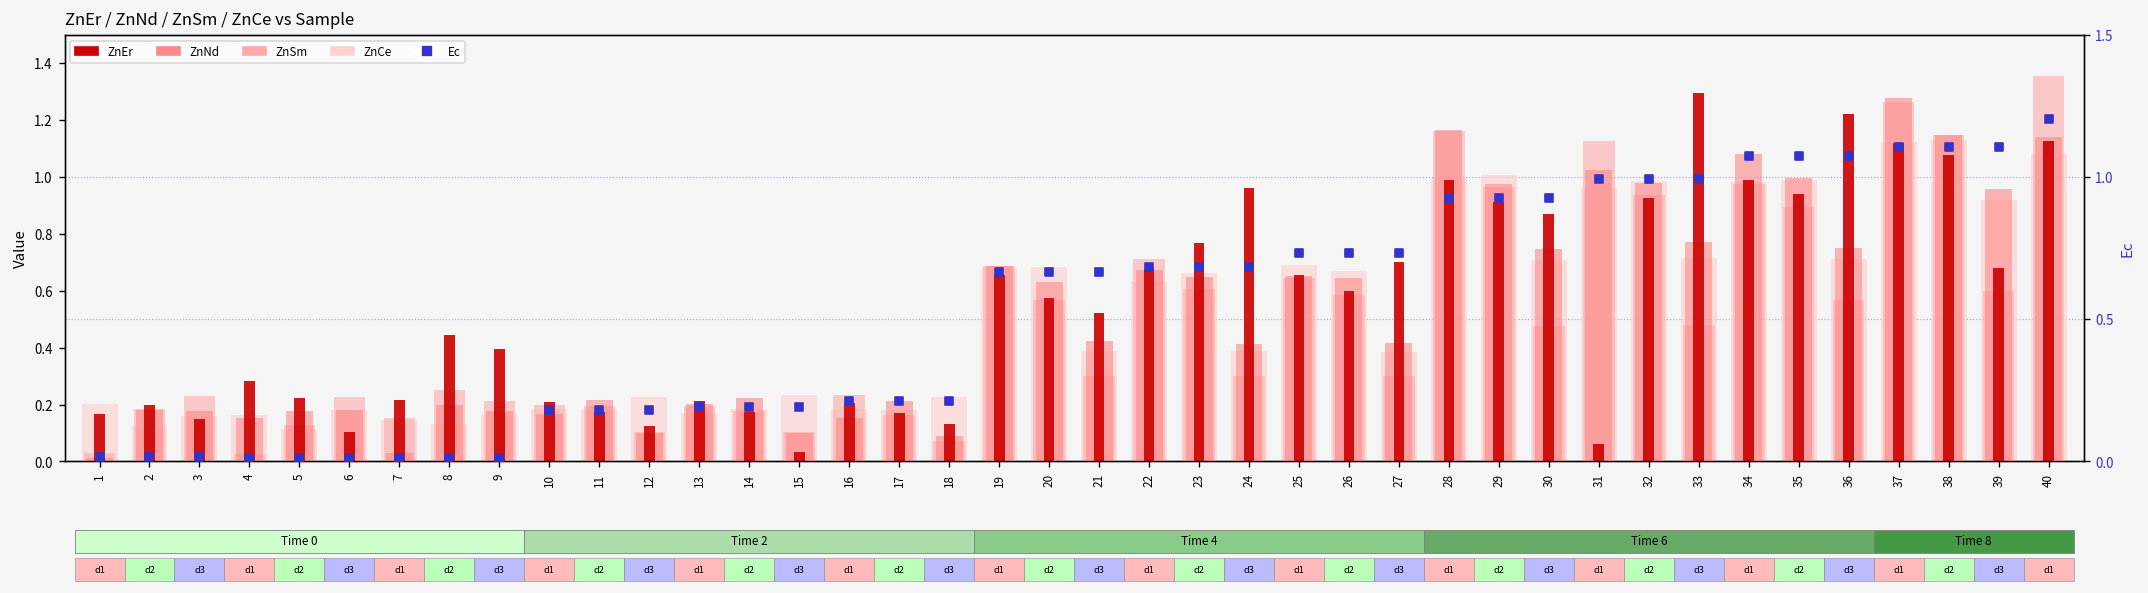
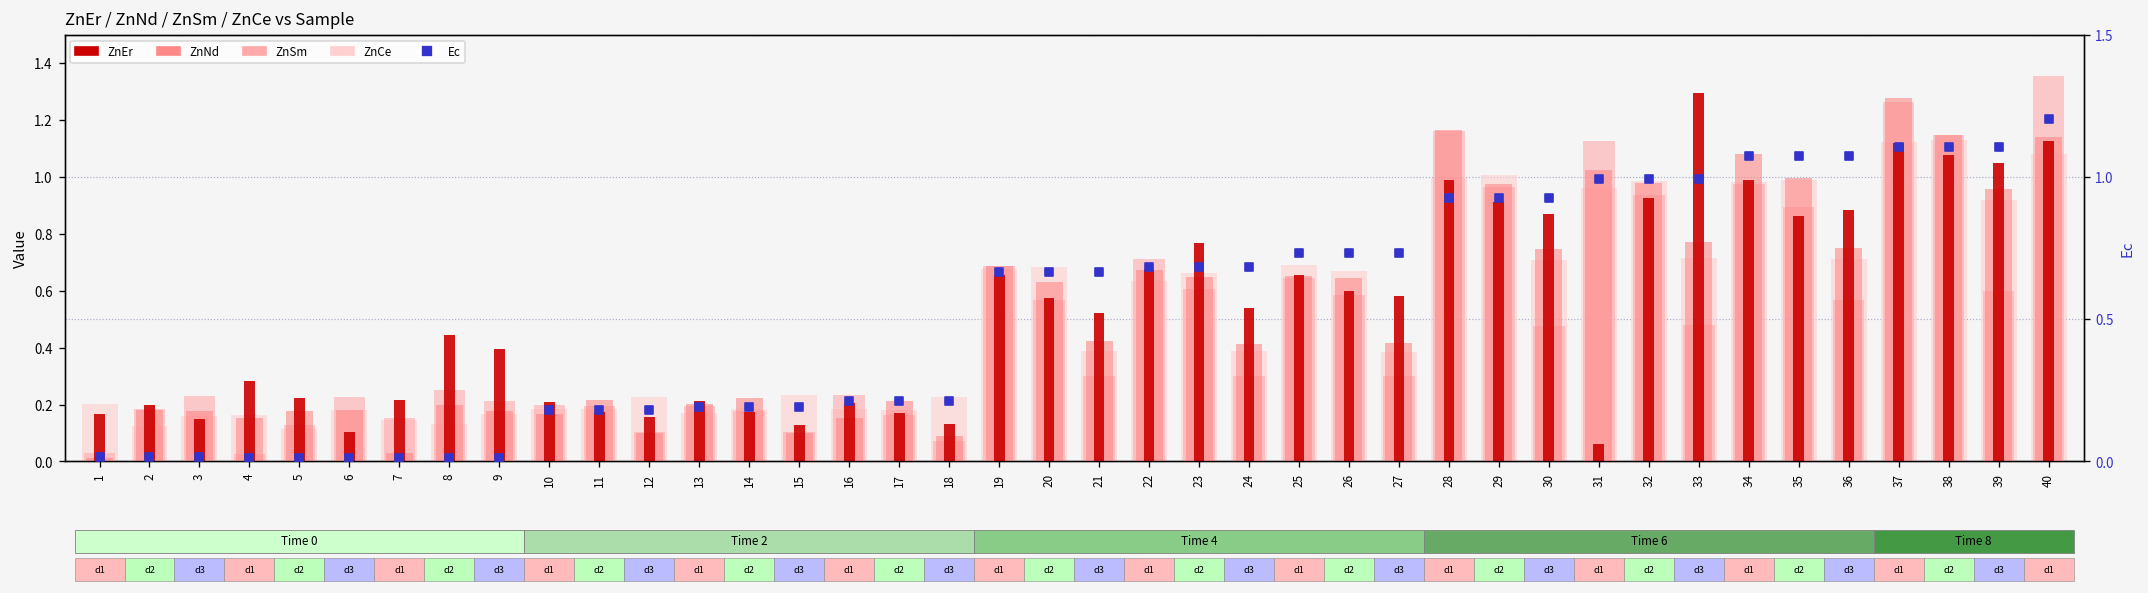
  {
    "ZnEr": {
      "2": 0.20,
      "4": 0.28,
      "5": 0.22,
      "7": 0.22,
      "8": 0.44,
      "9": 0.40,
      "10": 0.21,
-     "12": 0.12,
+     "12": 0.16,
      "13": 0.21,
-     "15": 0.03,
+     "15": 0.13,
      "21": 0.52,
      "23": 0.77,
-     "24": 0.96,
-     "27": 0.70,
+     "24": 0.54,
+     "27": 0.58,
      "30": 0.87,
      "33": 1.29,
-     "35": 0.94,
-     "36": 1.22,
-     "39": 0.68
+     "35": 0.86,
+     "36": 0.88,
+     "39": 1.05
    }
  }
